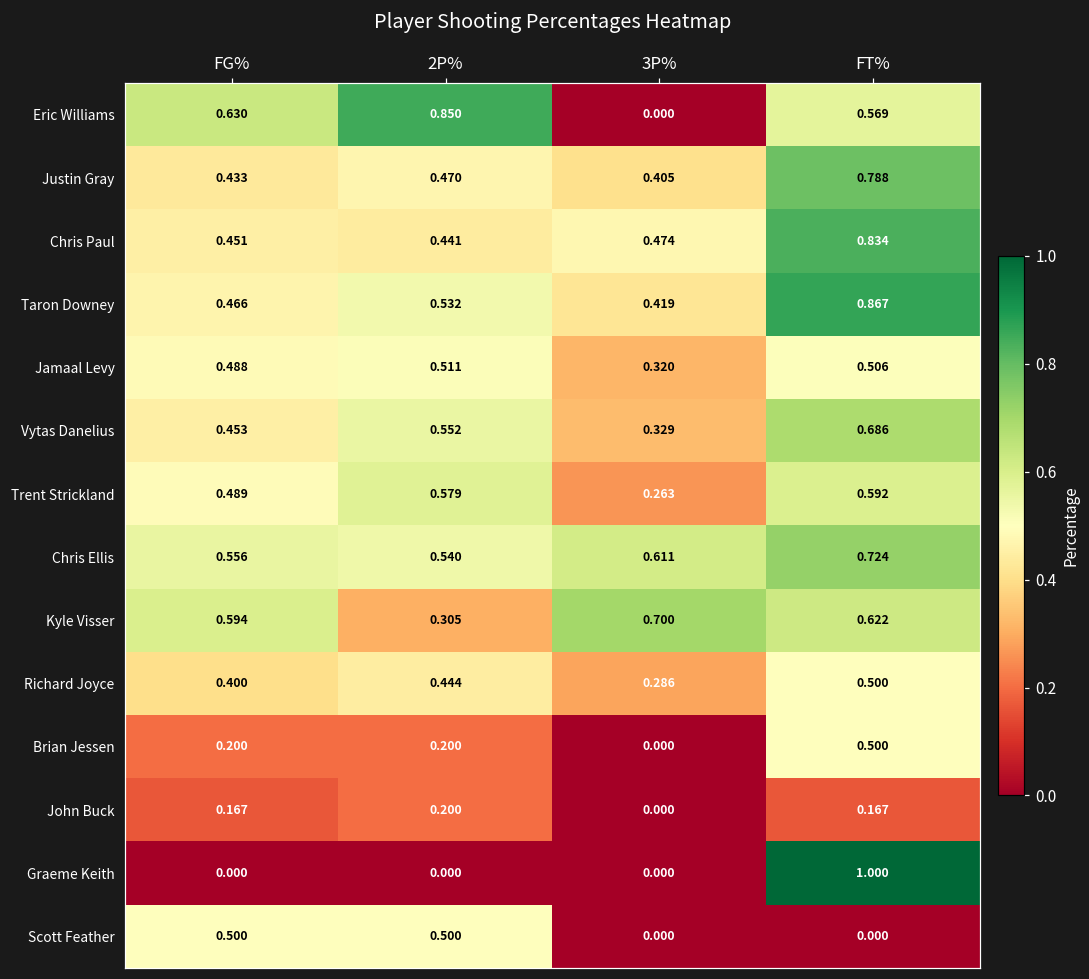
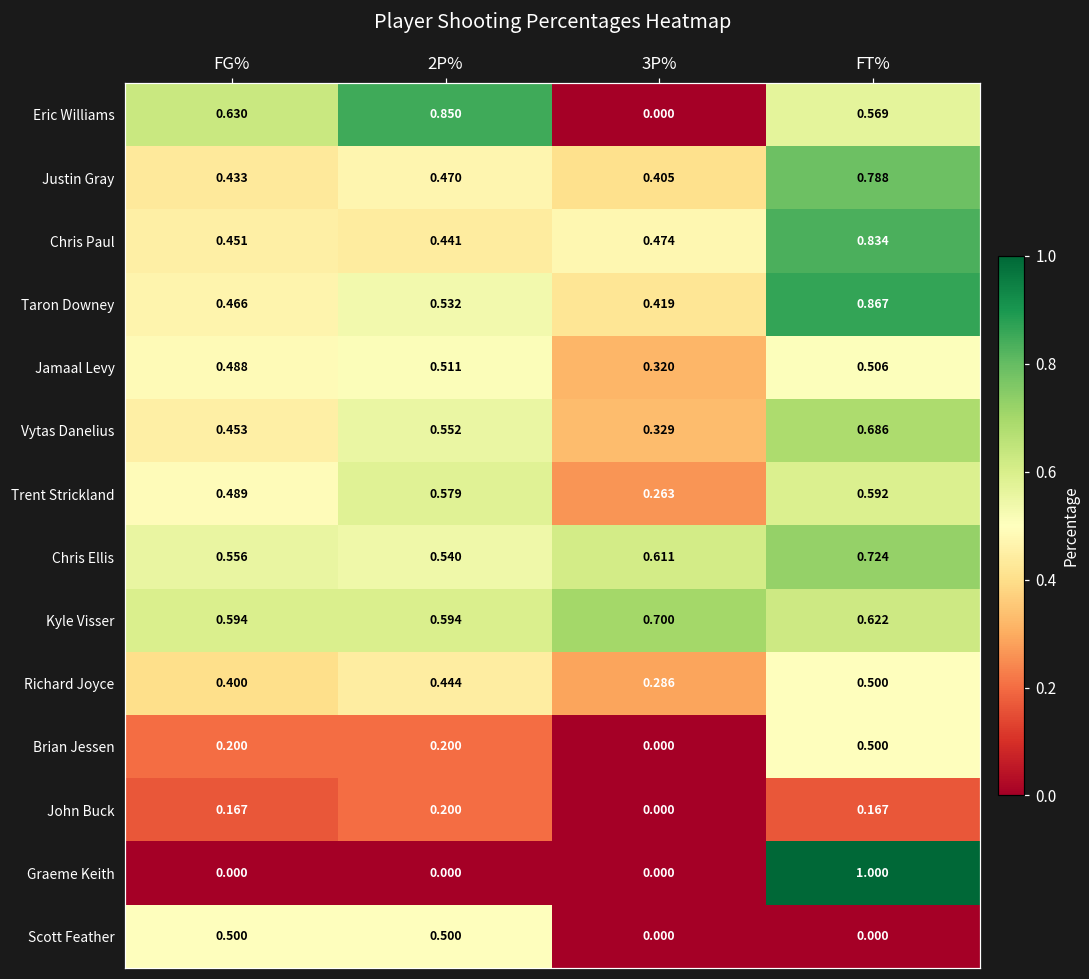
  {
    "Eric Williams": {
      "FG%": 0.630,
      "2P%": 0.850,
      "3P%": 0.000,
      "FT%": 0.569
    },
    "Justin Gray": {
      "FG%": 0.433,
      "2P%": 0.470,
      "3P%": 0.405,
      "FT%": 0.788
    },
    "Chris Paul": {
      "FG%": 0.451,
      "2P%": 0.441,
      "3P%": 0.474,
      "FT%": 0.834
    },
    "Taron Downey": {
      "FG%": 0.466,
      "2P%": 0.532,
      "3P%": 0.419,
      "FT%": 0.867
    },
    "Jamaal Levy": {
      "FG%": 0.488,
      "2P%": 0.511,
      "3P%": 0.320,
      "FT%": 0.506
    },
    "Vytas Danelius": {
      "FG%": 0.453,
      "2P%": 0.552,
      "3P%": 0.329,
      "FT%": 0.686
    },
    "Trent Strickland": {
      "FG%": 0.489,
      "2P%": 0.579,
      "3P%": 0.263,
      "FT%": 0.592
    },
    "Chris Ellis": {
      "FG%": 0.556,
      "2P%": 0.540,
      "3P%": 0.611,
      "FT%": 0.724
    },
    "Kyle Visser": {
      "FG%": 0.594,
-     "2P%": 0.305,
+     "2P%": 0.594,
      "3P%": 0.700,
      "FT%": 0.622
    },
    "Richard Joyce": {
      "FG%": 0.400,
      "2P%": 0.444,
      "3P%": 0.286,
      "FT%": 0.500
    },
    "Brian Jessen": {
      "FG%": 0.200,
      "2P%": 0.200,
      "3P%": 0.000,
      "FT%": 0.500
    },
    "John Buck": {
      "FG%": 0.167,
      "2P%": 0.200,
      "3P%": 0.000,
      "FT%": 0.167
    },
    "Graeme Keith": {
      "FG%": 0.000,
      "2P%": 0.000,
      "3P%": 0.000,
      "FT%": 1.000
    },
    "Scott Feather": {
      "FG%": 0.500,
      "2P%": 0.500,
      "3P%": 0.000,
      "FT%": 0.000
    }
  }
